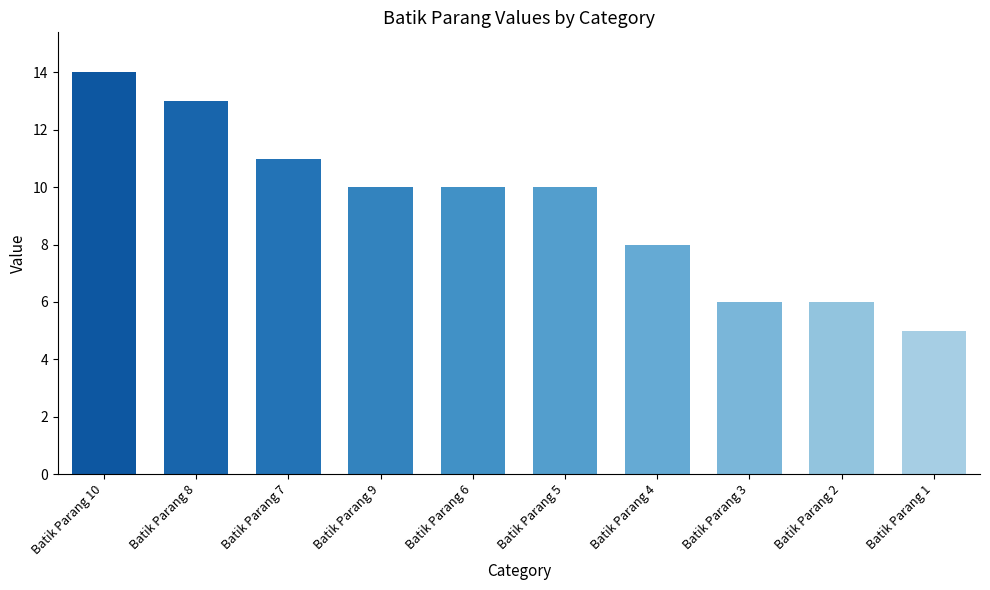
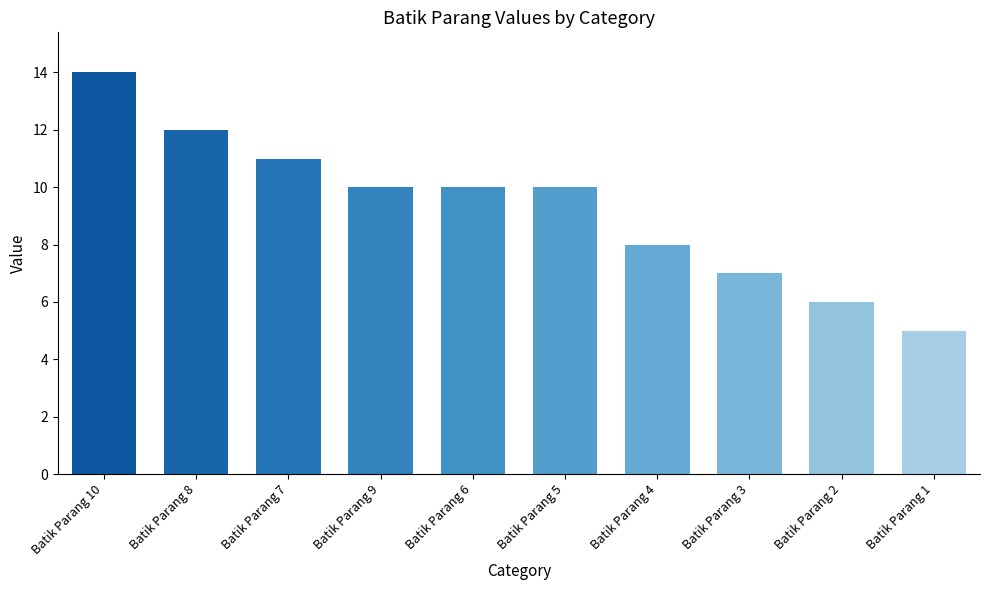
  {
    "Batik Parang 10": 14.0,
-   "Batik Parang 8": 13.0,
+   "Batik Parang 8": 12.0,
    "Batik Parang 7": 11.0,
    "Batik Parang 9": 10.0,
    "Batik Parang 6": 10.0,
    "Batik Parang 5": 10.0,
    "Batik Parang 4": 8.0,
-   "Batik Parang 3": 6.0,
+   "Batik Parang 3": 7.0,
    "Batik Parang 2": 6.0,
    "Batik Parang 1": 5.0
  }
